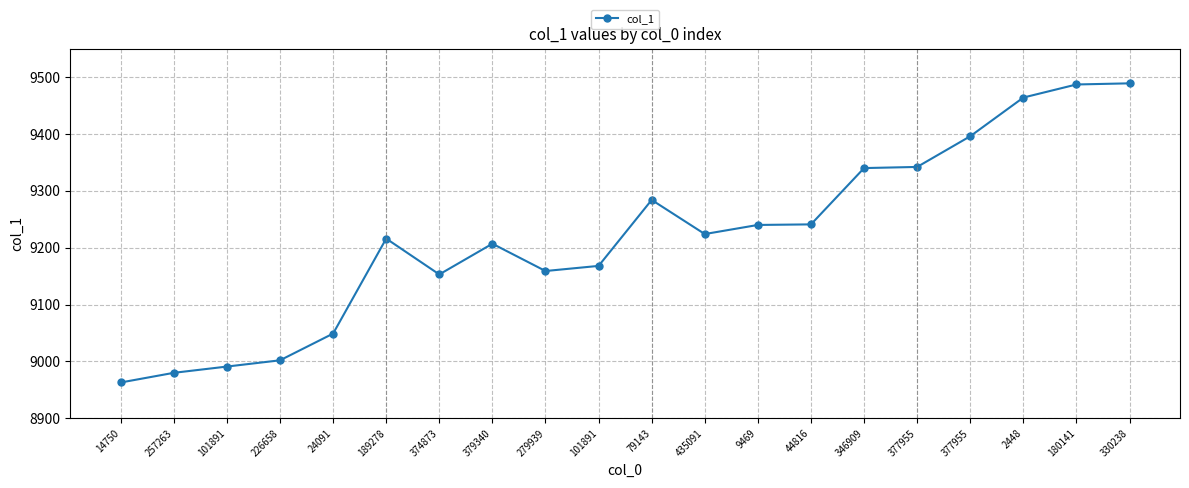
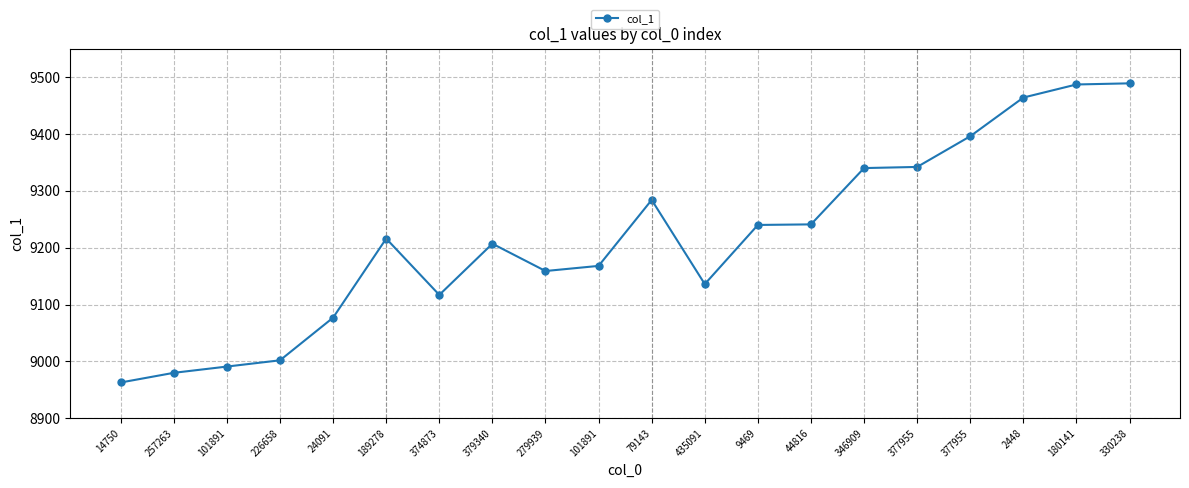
  {
    "14750": 8960,
    "257263": 8980,
    "226658": 9000,
-   "24091": 9050,
+   "24091": 9080,
    "189278": 9220,
-   "374873": 9150,
+   "374873": 9120,
    "379340": 9210,
    "279939": 9160,
    "79143": 9280,
-   "435091": 9220,
+   "435091": 9140,
    "9469": 9240,
    "44816": 9240,
    "346909": 9340,
    "2448": 9460,
    "180141": 9490,
    "330238": 9490
  }
